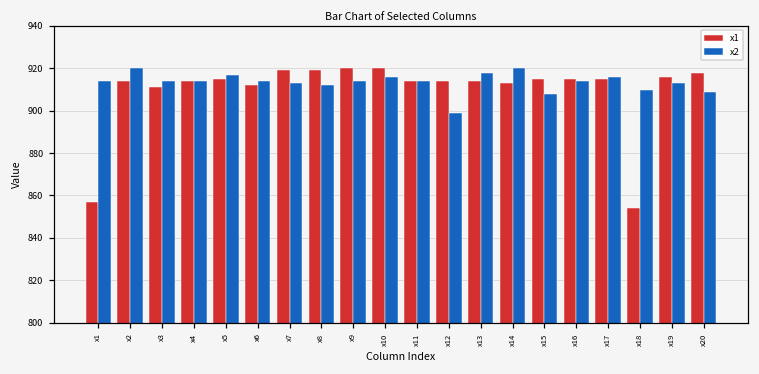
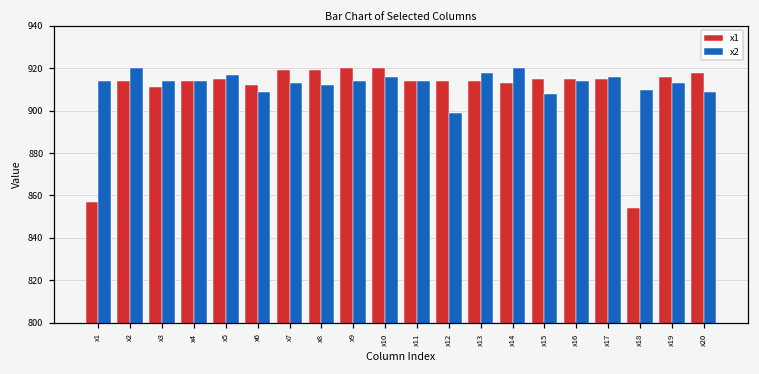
  {
    "x1": {
      "x1": 857,
      "x2": 914,
      "x3": 911,
      "x4": 914,
      "x5": 915,
      "x6": 912,
      "x7": 919,
      "x8": 919,
      "x9": 920,
      "x10": 920,
      "x11": 914,
      "x12": 914,
      "x13": 914,
      "x14": 913,
      "x15": 915,
      "x16": 915,
      "x17": 915,
      "x18": 854,
      "x19": 916,
      "x20": 918
    },
    "x2": {
      "x1": 914,
      "x2": 920,
      "x3": 914,
      "x4": 914,
      "x5": 917,
-     "x6": 914,
+     "x6": 909,
      "x7": 913,
      "x8": 912,
      "x9": 914,
      "x10": 916,
      "x11": 914,
      "x12": 899,
      "x13": 918,
      "x14": 920,
      "x15": 908,
      "x16": 914,
      "x17": 916,
      "x18": 910,
      "x19": 913,
      "x20": 909
    }
  }
